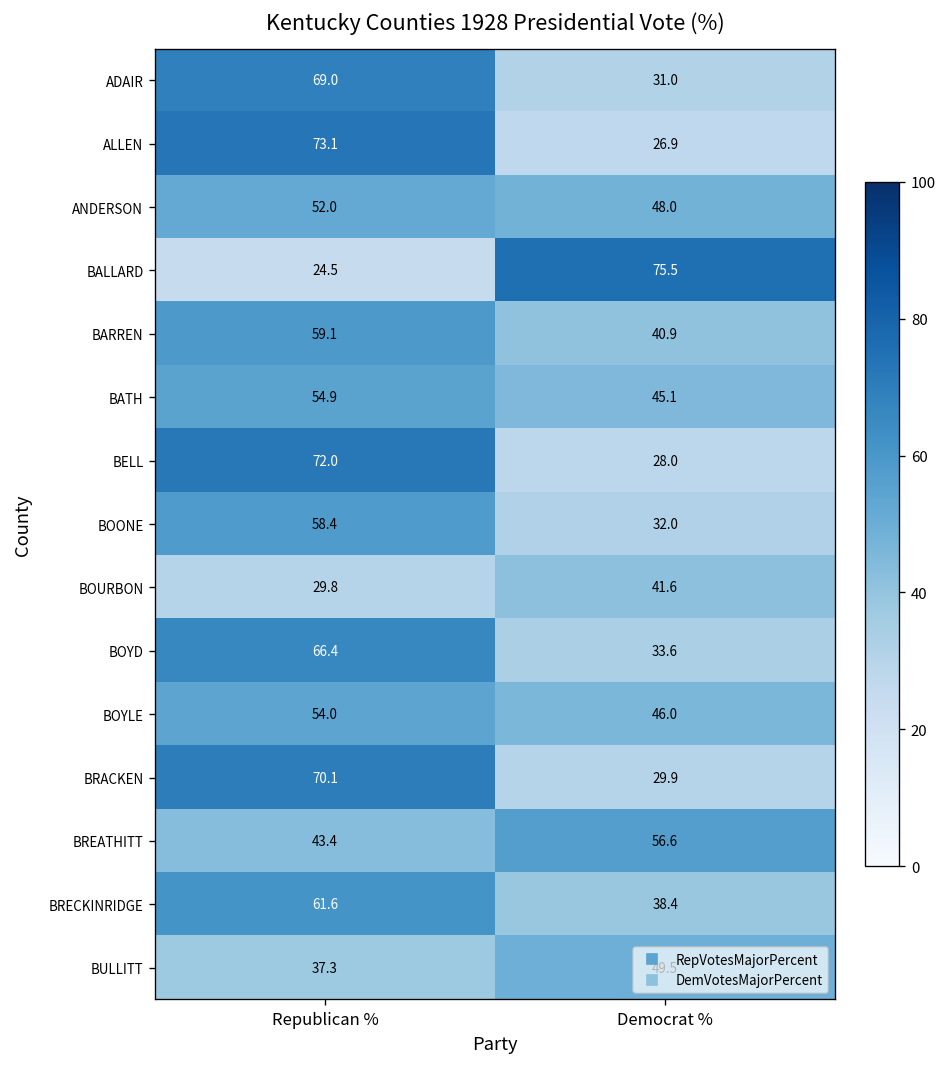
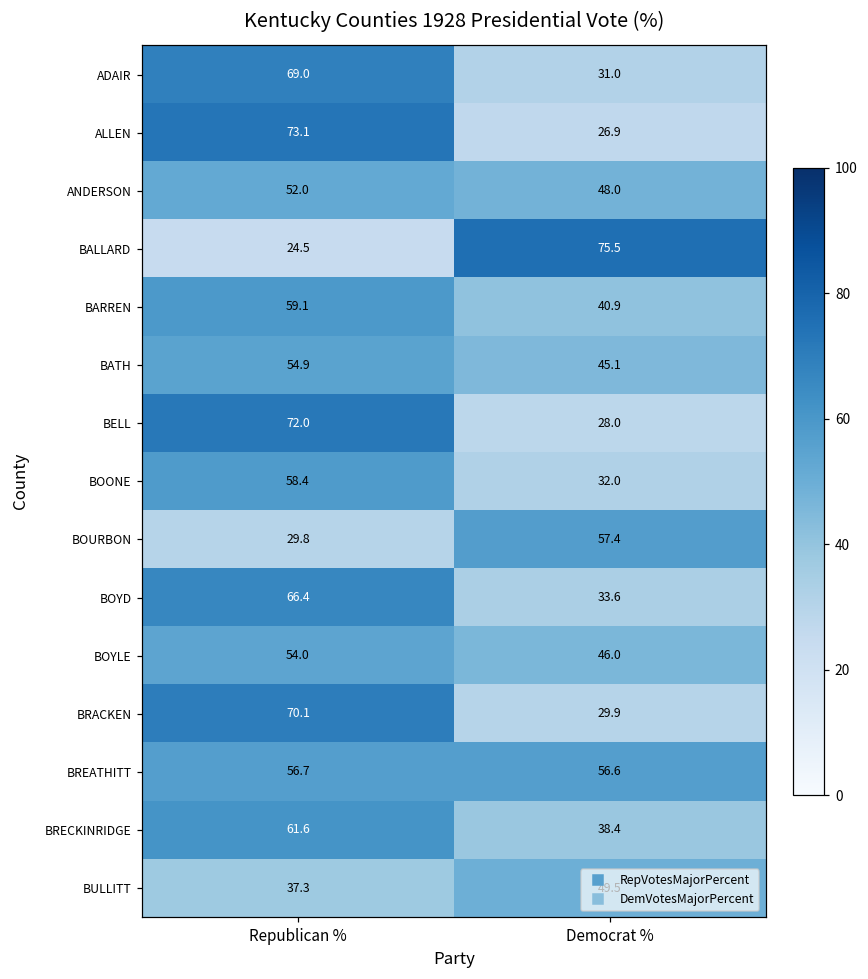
  {
    "ADAIR": {
      "Republican %": 69.0,
      "Democrat %": 31.0
    },
    "ALLEN": {
      "Republican %": 73.1,
      "Democrat %": 26.9
    },
    "ANDERSON": {
      "Republican %": 52.0,
      "Democrat %": 48.0
    },
    "BALLARD": {
      "Republican %": 24.5,
      "Democrat %": 75.5
    },
    "BARREN": {
      "Republican %": 59.1,
      "Democrat %": 40.9
    },
    "BATH": {
      "Republican %": 54.9,
      "Democrat %": 45.1
    },
    "BELL": {
      "Republican %": 72.0,
      "Democrat %": 28.0
    },
    "BOONE": {
      "Republican %": 58.4,
      "Democrat %": 32.0
    },
    "BOURBON": {
      "Republican %": 29.8,
-     "Democrat %": 41.6
+     "Democrat %": 57.4
    },
    "BOYD": {
      "Republican %": 66.4,
      "Democrat %": 33.6
    },
    "BOYLE": {
      "Republican %": 54.0,
      "Democrat %": 46.0
    },
    "BRACKEN": {
      "Republican %": 70.1,
      "Democrat %": 29.9
    },
    "BREATHITT": {
-     "Republican %": 43.4,
+     "Republican %": 56.7,
      "Democrat %": 56.6
    },
    "BRECKINRIDGE": {
      "Republican %": 61.6,
      "Democrat %": 38.4
    },
    "BULLITT": {
      "Republican %": 37.3
    }
  }
